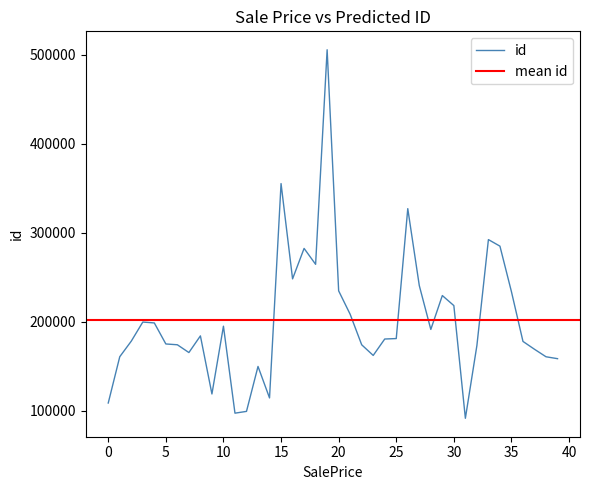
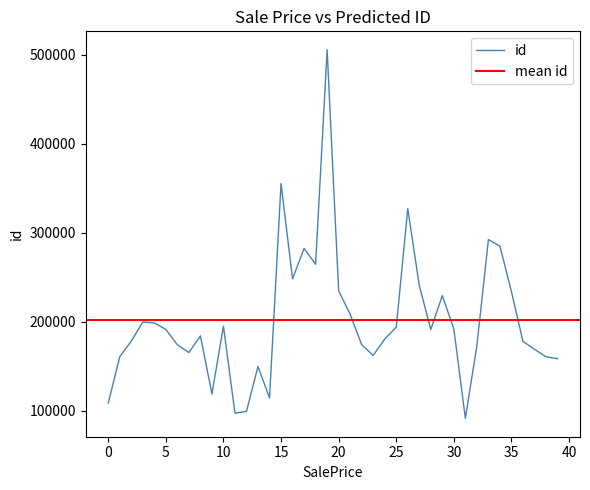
  {
    "0": 110000,
-   "5": 180000,
+   "5": 190000,
    "10": 200000,
    "15": 360000,
    "20": 230000,
-   "25": 180000,
-   "30": 220000,
+   "25": 190000,
+   "30": 190000,
    "35": 230000
  }
